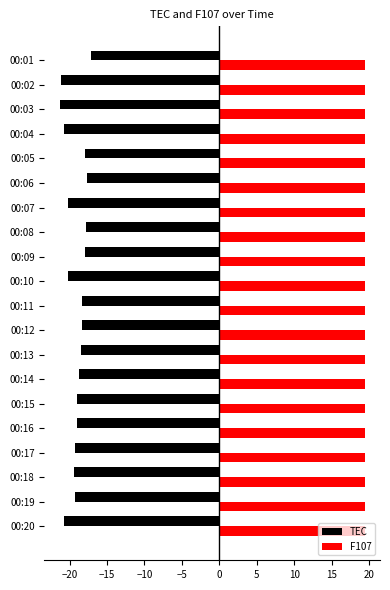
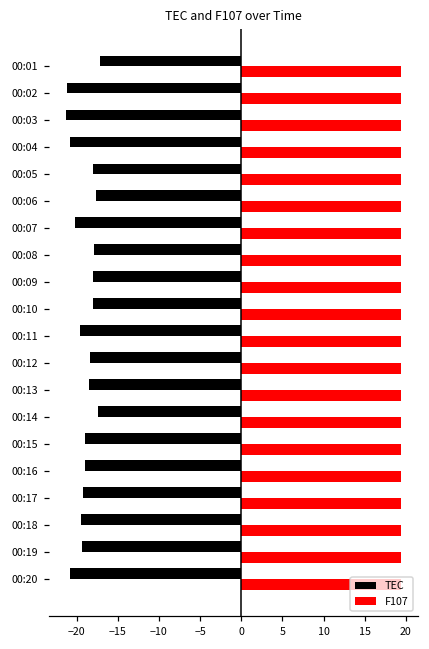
  {
    "TEC": {
      "00:01": -17,
      "00:02": -21,
      "00:03": -21,
      "00:04": -21,
      "00:05": -18,
      "00:06": -18,
      "00:07": -20,
      "00:08": -18,
      "00:09": -18,
-     "00:10": -20,
-     "00:11": -18,
+     "00:10": -18,
+     "00:11": -20,
      "00:12": -18,
      "00:13": -18,
-     "00:14": -19,
+     "00:14": -17,
      "00:15": -19,
      "00:16": -19,
      "00:17": -19,
      "00:18": -19,
      "00:19": -19,
      "00:20": -21
    },
    "F107": {
      "00:01": 19,
      "00:02": 19,
      "00:03": 19,
      "00:04": 19,
      "00:05": 19,
      "00:06": 19,
      "00:07": 19,
      "00:08": 19,
      "00:09": 19,
      "00:10": 19,
      "00:11": 19,
      "00:12": 19,
      "00:13": 19,
      "00:14": 19,
      "00:15": 19,
      "00:16": 19,
      "00:17": 19,
      "00:18": 19,
      "00:19": 19
    }
  }
